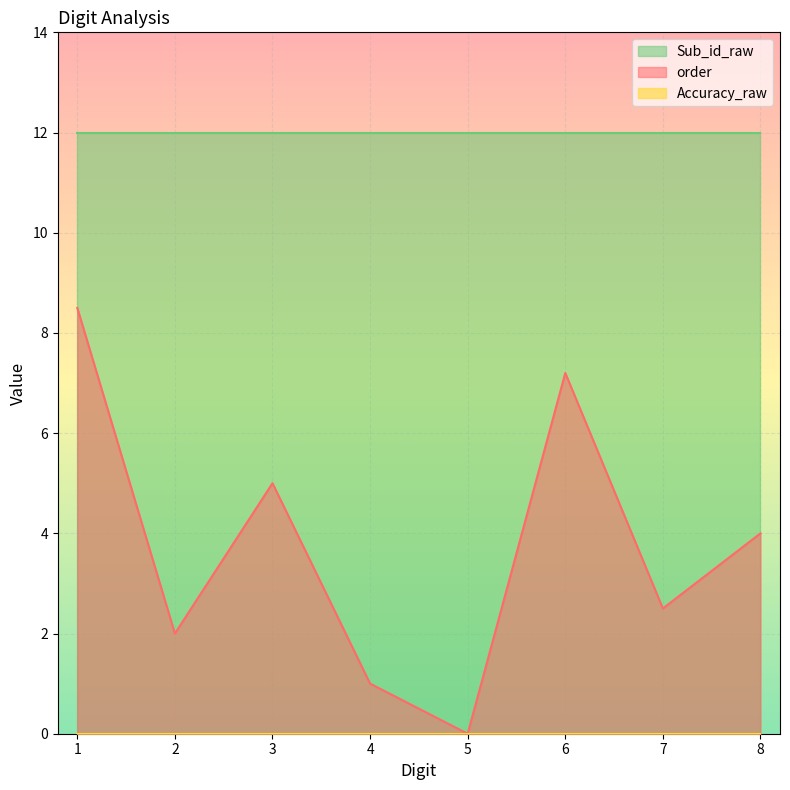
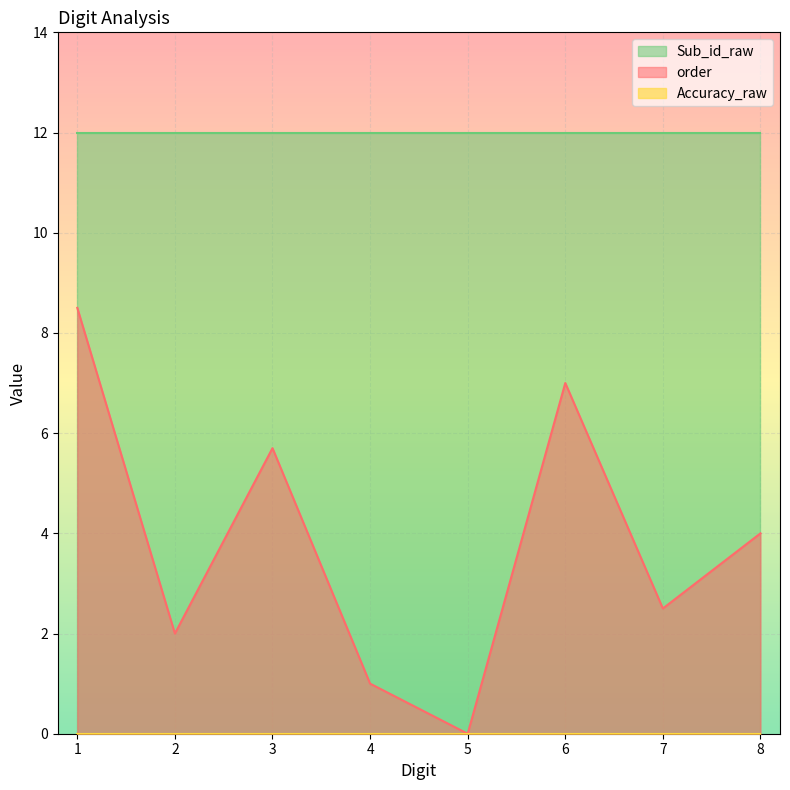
  {
    "Sub_id_raw": {
      "1": 12.0,
      "2": 12.0,
      "3": 12.0,
      "4": 12.0,
      "5": 12.0,
      "6": 12.0,
      "7": 12.0,
      "8": 12.0
    },
    "order": {
      "1": 8.5,
      "2": 2.0,
-     "3": 5.0,
+     "3": 5.7,
      "4": 1.0,
-     "6": 7.2,
+     "6": 7.0,
      "7": 2.5,
      "8": 4.0
    },
    "Accuracy_raw": {
      "1": 0.0,
      "2": 0.0,
      "3": 0.0,
      "4": 0.0,
      "6": 0.0,
      "7": 0.0,
      "8": 0.0
    }
  }
